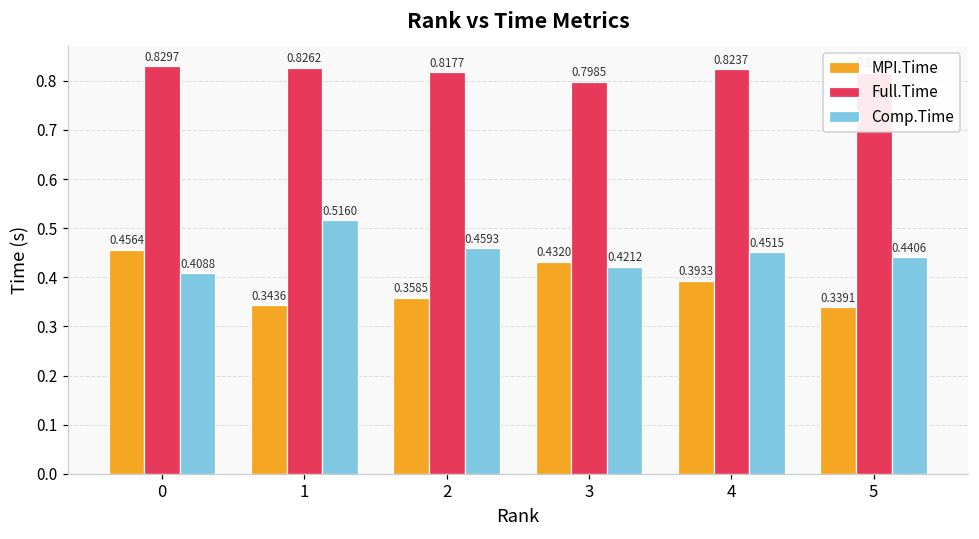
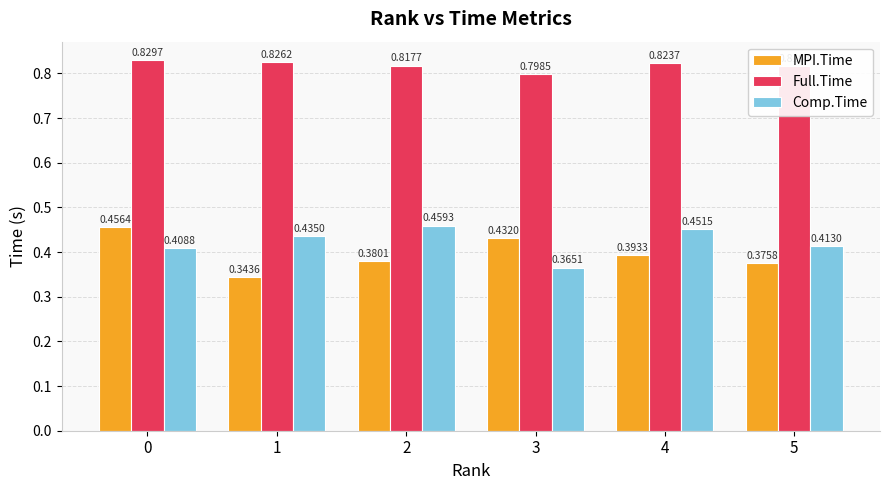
  {
    "MPI.Time": {
      "0": 0.4564,
      "1": 0.3436,
-     "2": 0.3585,
+     "2": 0.3801,
      "3": 0.4320,
      "4": 0.3933,
-     "5": 0.3391
+     "5": 0.3758
    },
    "Full.Time": {
      "0": 0.8297,
      "1": 0.8262,
      "2": 0.8177,
      "3": 0.7985,
      "4": 0.8237
    },
    "Comp.Time": {
      "0": 0.4088,
-     "1": 0.5160,
+     "1": 0.4350,
      "2": 0.4593,
-     "3": 0.4212,
+     "3": 0.3651,
      "4": 0.4515,
-     "5": 0.4406
+     "5": 0.4130
    }
  }
